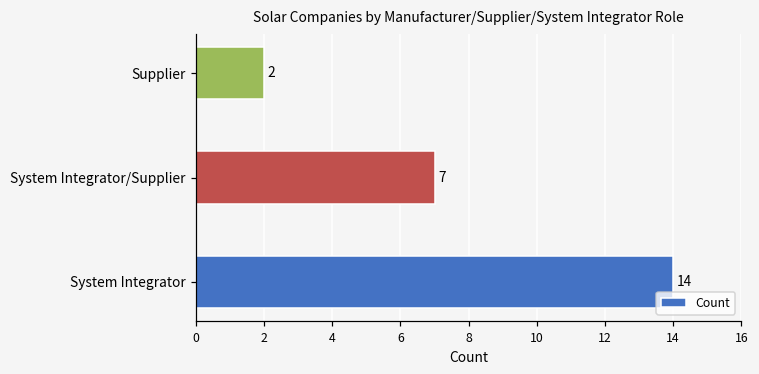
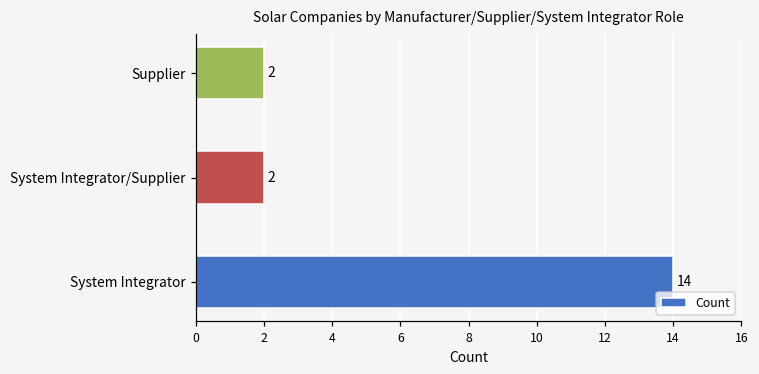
  {
    "Supplier": 2,
-   "System Integrator/Supplier": 7,
+   "System Integrator/Supplier": 2,
    "System Integrator": 14
  }
